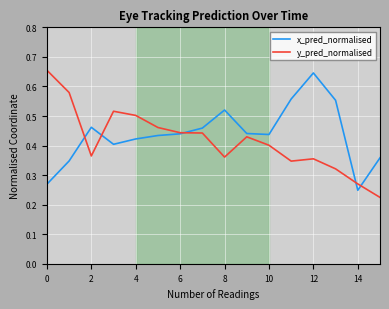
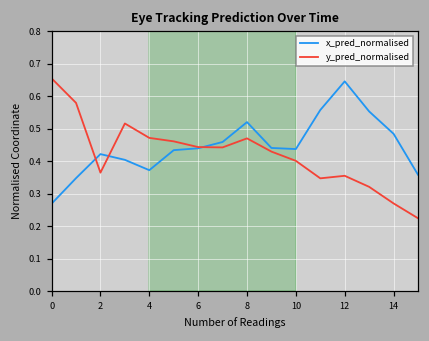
  {
    "x_pred_normalised": {
      "0": 0.27,
-     "2": 0.46,
-     "4": 0.42,
+     "2": 0.42,
+     "4": 0.37,
      "8": 0.52,
      "10": 0.44,
      "12": 0.65,
-     "14": 0.25
+     "14": 0.48
    },
    "y_pred_normalised": {
      "0": 0.65,
      "2": 0.36,
-     "4": 0.50,
-     "8": 0.36,
+     "4": 0.47,
+     "8": 0.47,
      "10": 0.40,
      "12": 0.36,
      "14": 0.27
    }
  }
